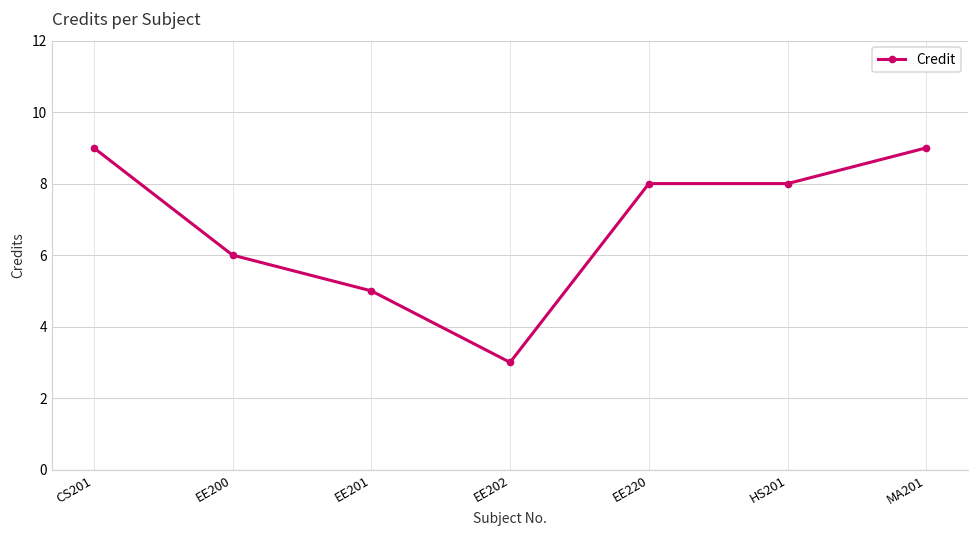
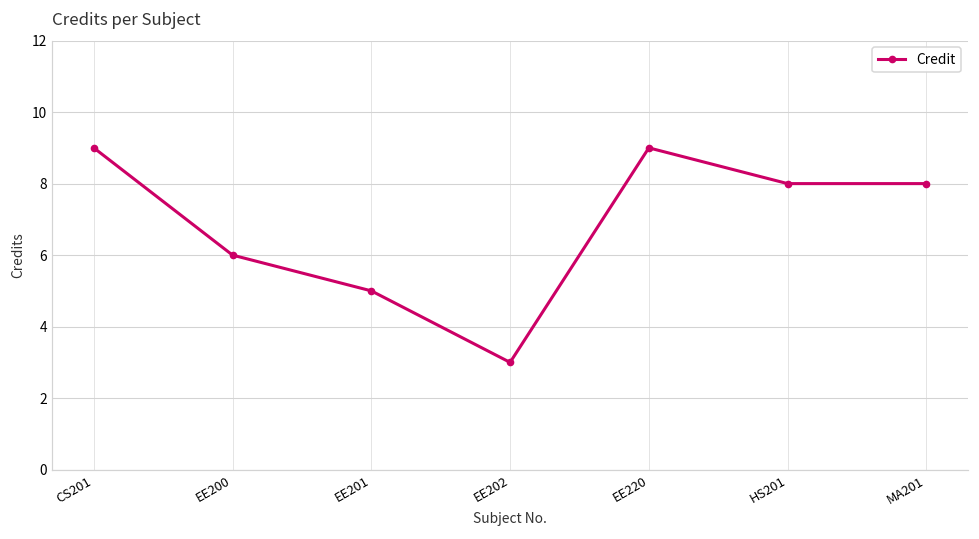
  {
    "CS201": 9,
    "EE200": 6,
    "EE201": 5,
    "EE202": 3,
-   "EE220": 8,
+   "EE220": 9,
    "HS201": 8,
-   "MA201": 9
+   "MA201": 8
  }
